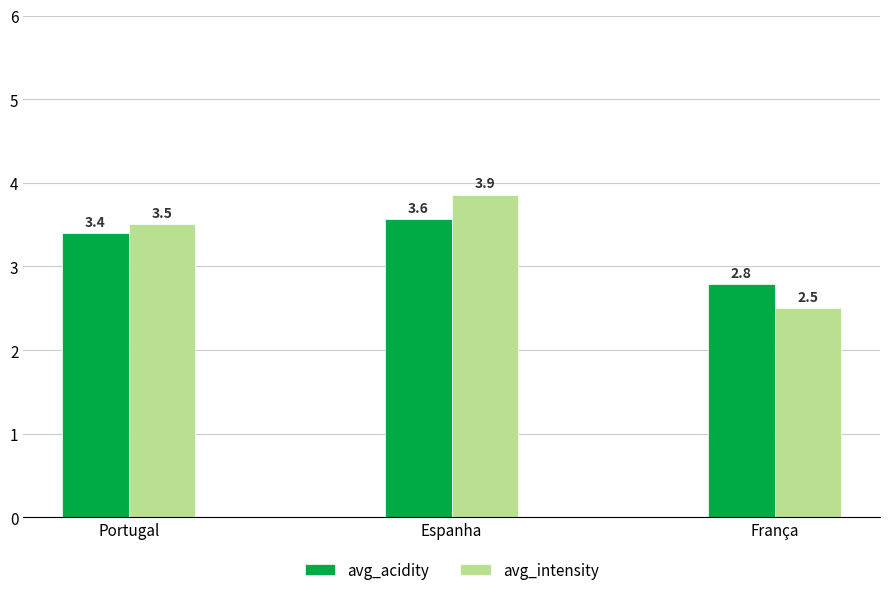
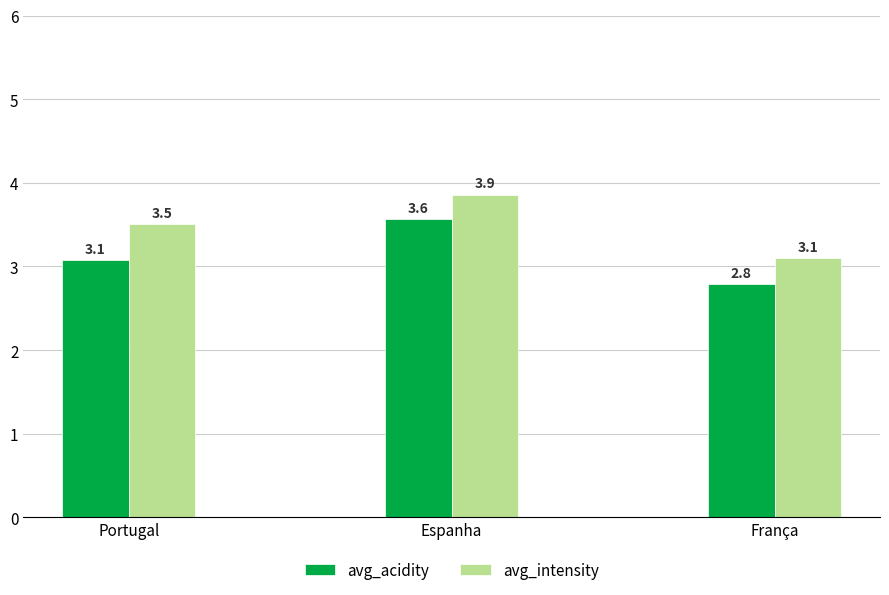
  {
    "avg_acidity": {
-     "Portugal": 3.4,
+     "Portugal": 3.1,
      "Espanha": 3.6,
      "França": 2.8
    },
    "avg_intensity": {
      "Portugal": 3.5,
      "Espanha": 3.9,
-     "França": 2.5
+     "França": 3.1
    }
  }
